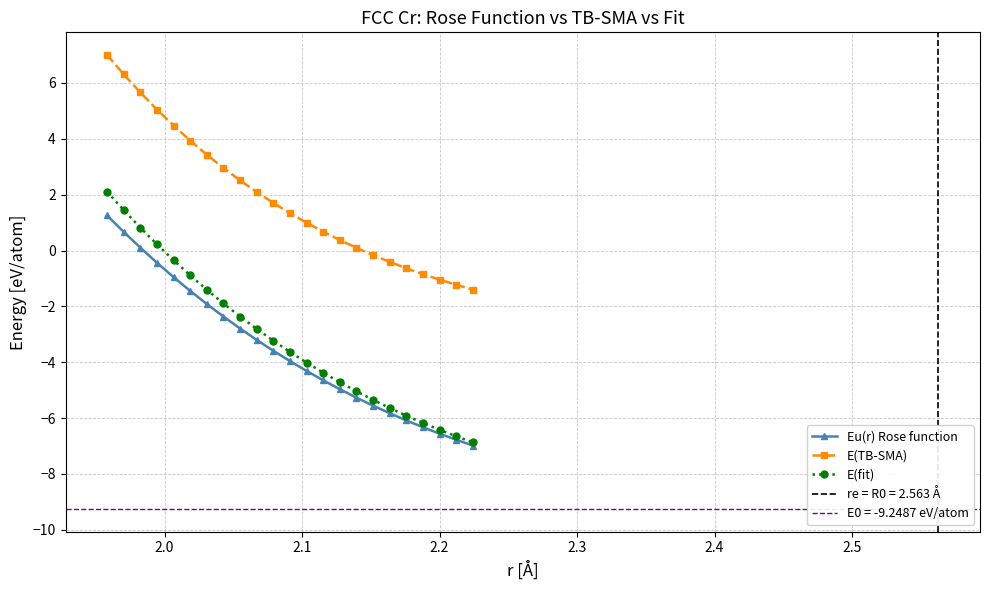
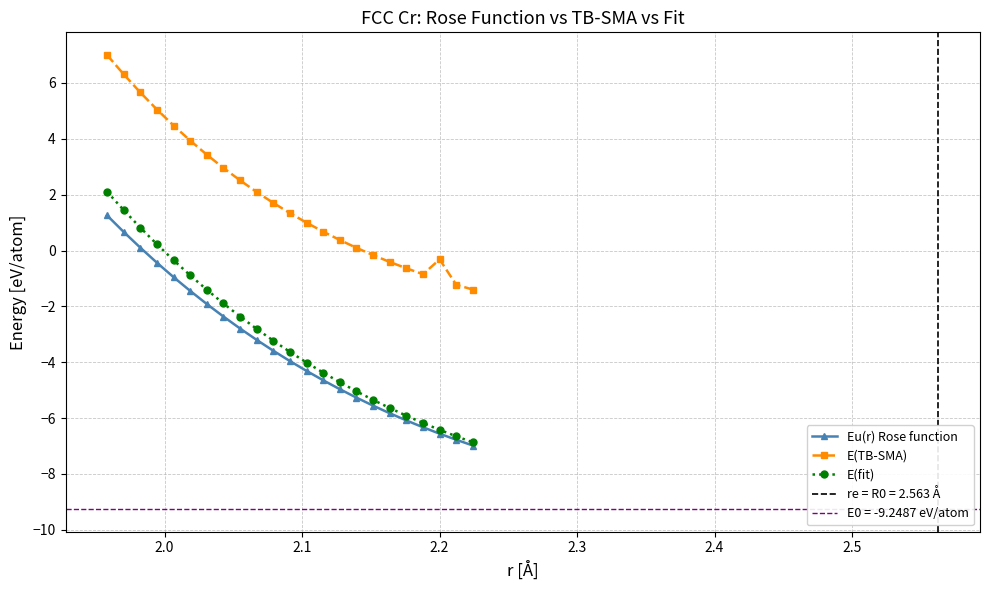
  {
    "Eu(r) Rose function": {
      "2.2": -6.6
    },
    "E(TB-SMA)": {
-     "2.2": -1.0
+     "2.2": -0.3
    },
    "E(fit)": {
      "2.2": -6.4
    }
  }
